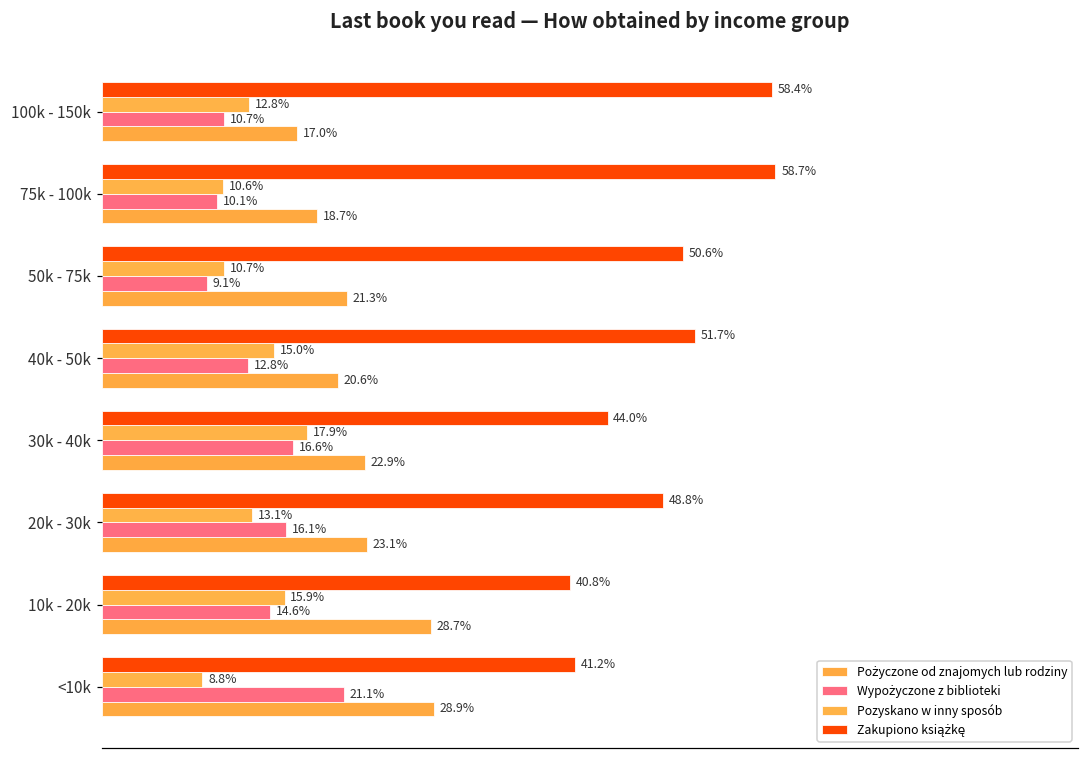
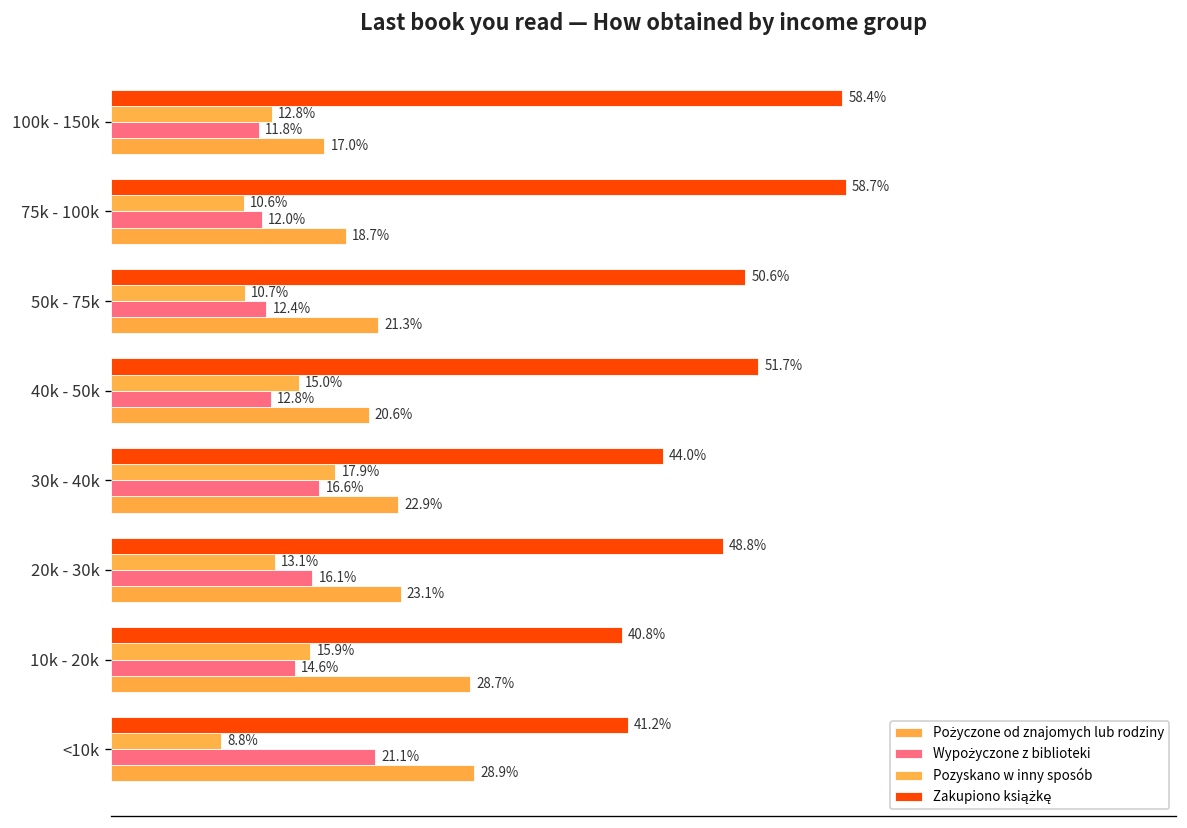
  {
    "Wypożyczone z biblioteki": {
-     "100k - 150k": "10.7%",
-     "75k - 100k": "10.1%",
-     "50k - 75k": "9.1%",
+     "100k - 150k": "11.8%",
+     "75k - 100k": "12.0%",
+     "50k - 75k": "12.4%",
      "40k - 50k": "12.8%",
      "30k - 40k": "16.6%",
      "20k - 30k": "16.1%",
      "10k - 20k": "14.6%",
      "<10k": "21.1%"
    },
    "Zakupiono książkę": {
      "100k - 150k": "58.4%",
      "75k - 100k": "58.7%",
      "50k - 75k": "50.6%",
      "40k - 50k": "51.7%",
      "30k - 40k": "44.0%",
      "20k - 30k": "48.8%",
      "10k - 20k": "40.8%",
      "<10k": "41.2%"
    }
  }
